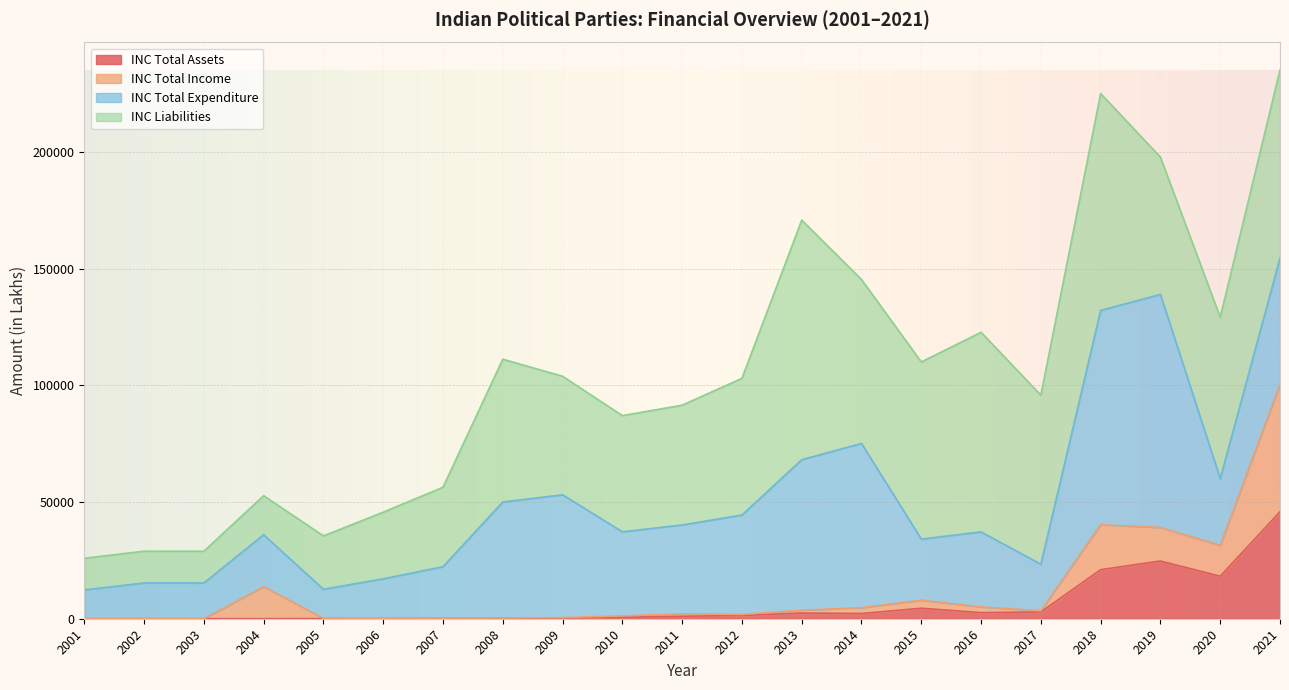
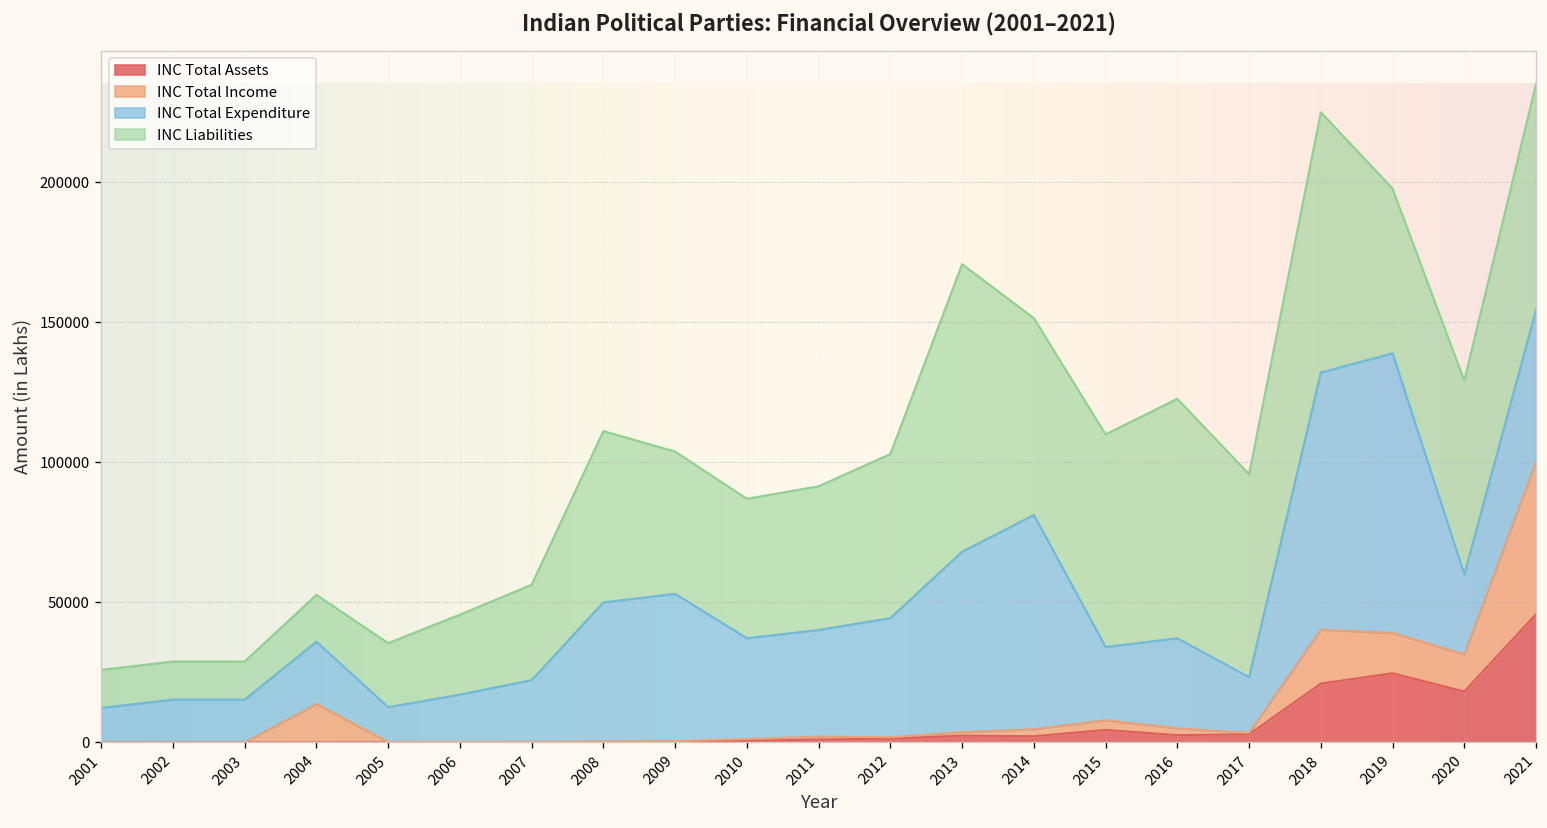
  {
    "INC Total Assets": {
      "2004": 0,
      "2013": 2000,
      "2014": 2000,
      "2015": 4000,
      "2016": 3000,
      "2018": 21000,
      "2019": 25000,
      "2020": 18000,
      "2021": 46000
    },
    "INC Total Income": {
      "2004": 14000,
      "2013": 1000,
      "2014": 2000,
      "2015": 3000,
      "2016": 2000,
      "2018": 19000,
      "2019": 14000,
      "2020": 13000,
      "2021": 55000
    },
    "INC Total Expenditure": {
      "2001": 12000,
      "2002": 15000,
      "2003": 15000,
      "2004": 22000,
      "2005": 12000,
      "2006": 17000,
      "2007": 22000,
      "2008": 50000,
      "2009": 53000,
      "2010": 36000,
      "2011": 38000,
      "2012": 43000,
      "2013": 64000,
-     "2014": 70000,
+     "2014": 77000,
      "2015": 26000,
      "2016": 32000,
      "2017": 20000,
      "2018": 92000,
      "2019": 100000,
      "2020": 29000,
      "2021": 54000
    },
    "INC Liabilities": {
      "2001": 14000,
      "2002": 14000,
      "2003": 14000,
      "2004": 17000,
      "2005": 23000,
      "2006": 29000,
      "2007": 34000,
      "2008": 61000,
      "2009": 51000,
      "2010": 50000,
      "2011": 51000,
      "2012": 59000,
      "2013": 103000,
      "2014": 70000,
      "2015": 76000,
      "2016": 85000,
      "2017": 72000,
      "2018": 93000,
      "2019": 59000,
      "2020": 69000,
      "2021": 81000
    }
  }
